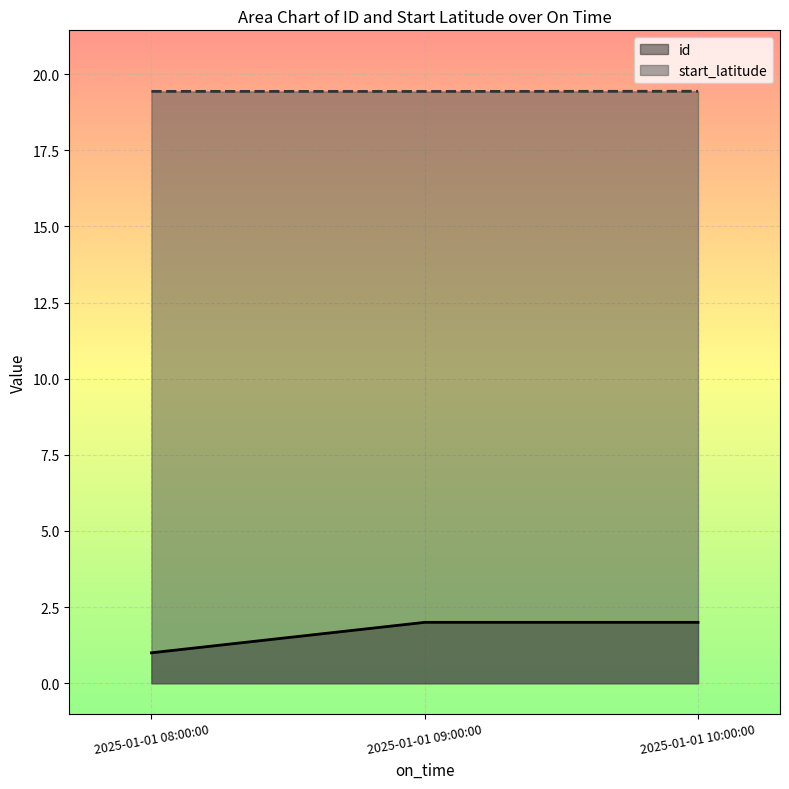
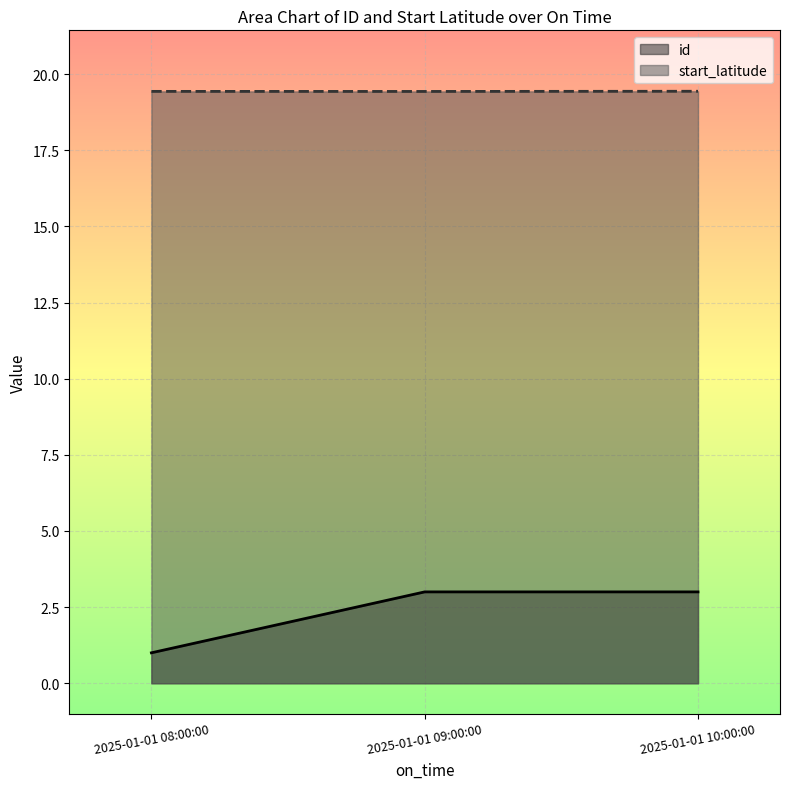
  {
    "id": {
      "2025-01-01 08:00:00": 1,
-     "2025-01-01 09:00:00": 2,
-     "2025-01-01 10:00:00": 2
+     "2025-01-01 09:00:00": 3,
+     "2025-01-01 10:00:00": 3
    },
    "start_latitude": {
      "2025-01-01 08:00:00": 19.4,
      "2025-01-01 09:00:00": 19.4,
      "2025-01-01 10:00:00": 19.4
    }
  }
